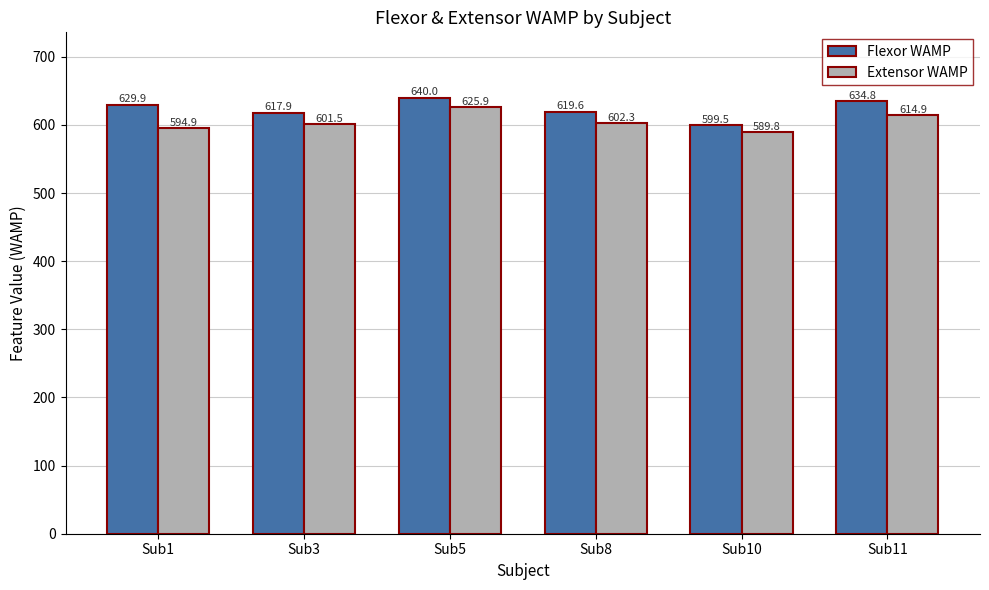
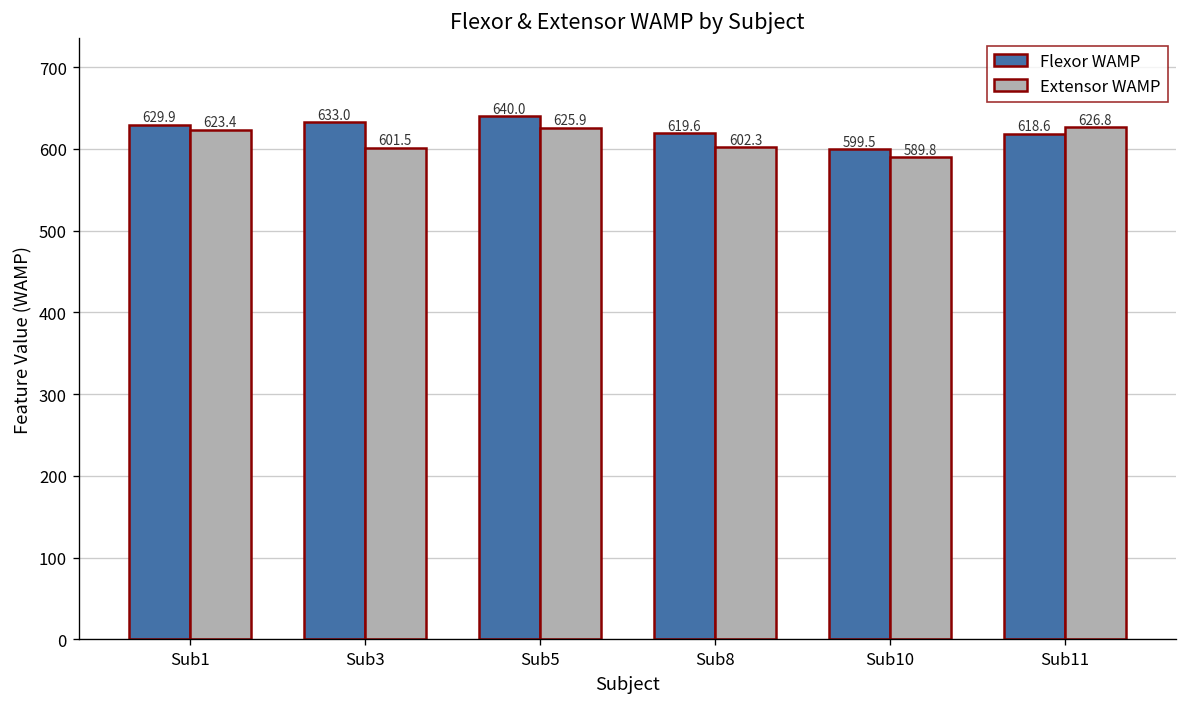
  {
    "Flexor WAMP": {
      "Sub1": 629.9,
-     "Sub3": 617.9,
+     "Sub3": 633.0,
      "Sub5": 640.0,
      "Sub8": 619.6,
      "Sub10": 599.5,
-     "Sub11": 634.8
+     "Sub11": 618.6
    },
    "Extensor WAMP": {
-     "Sub1": 594.9,
+     "Sub1": 623.4,
      "Sub3": 601.5,
      "Sub5": 625.9,
      "Sub8": 602.3,
      "Sub10": 589.8,
-     "Sub11": 614.9
+     "Sub11": 626.8
    }
  }
